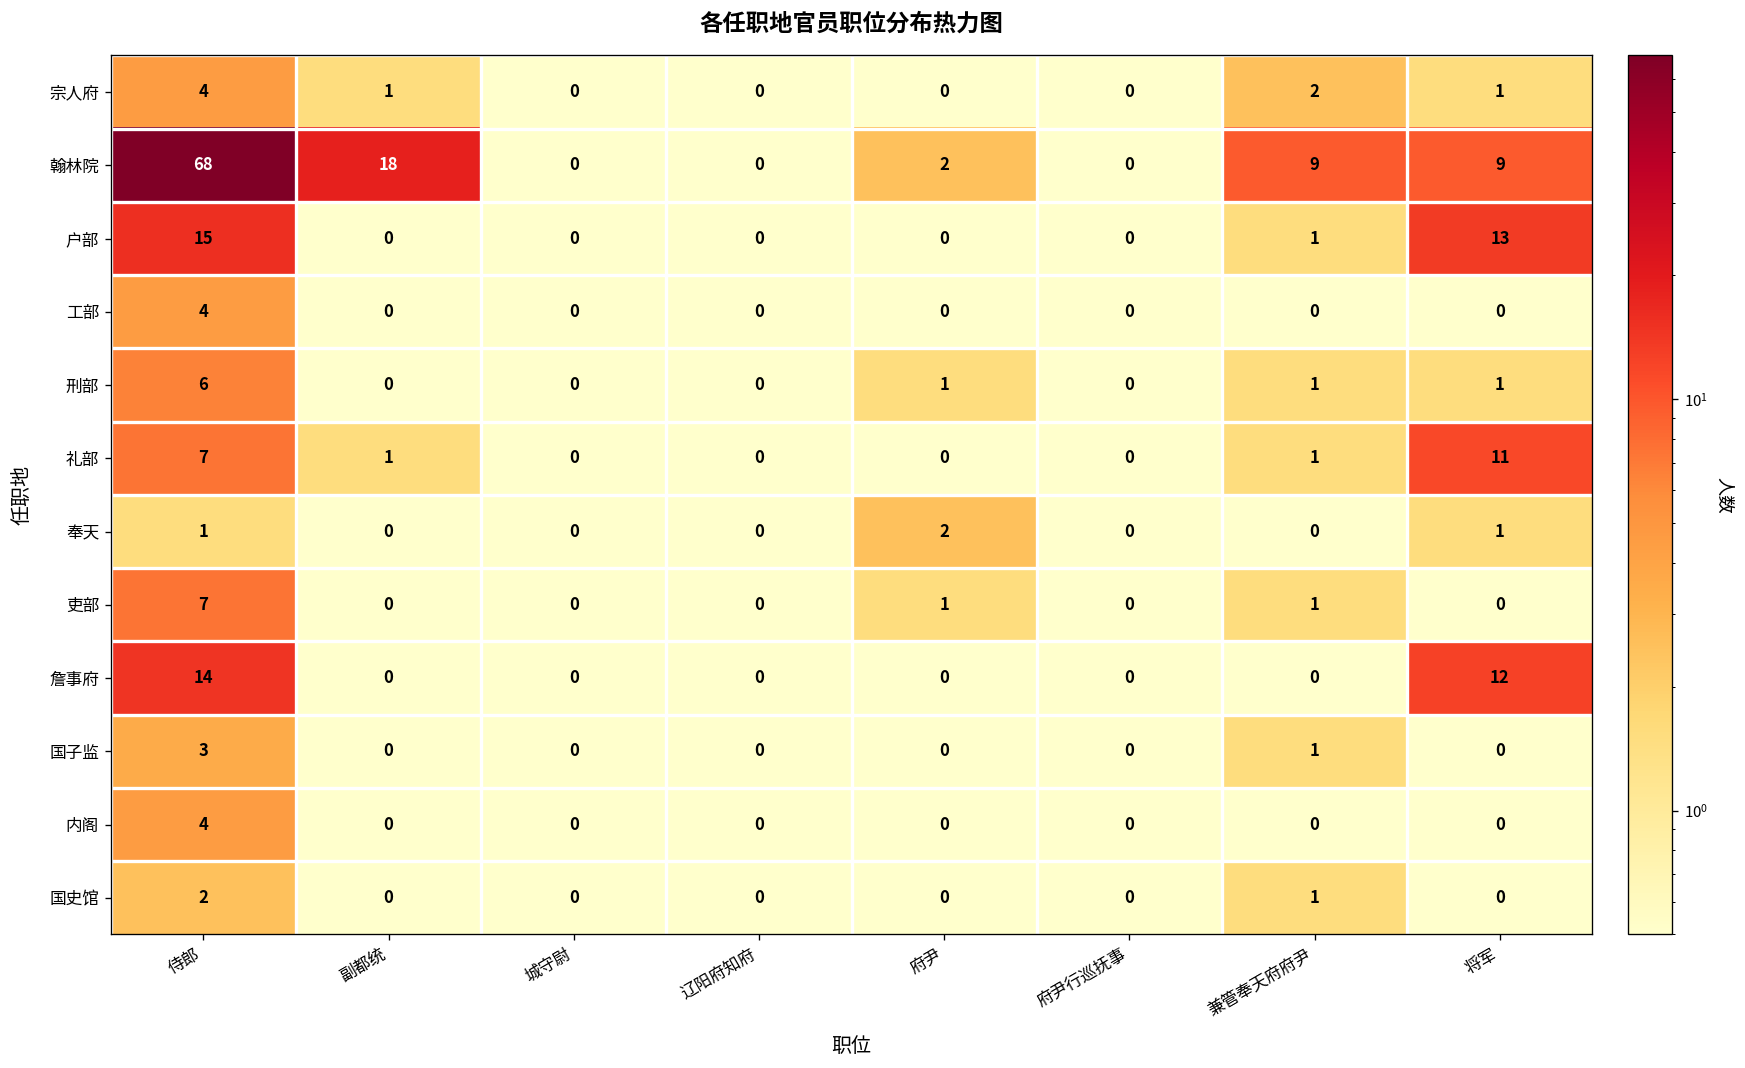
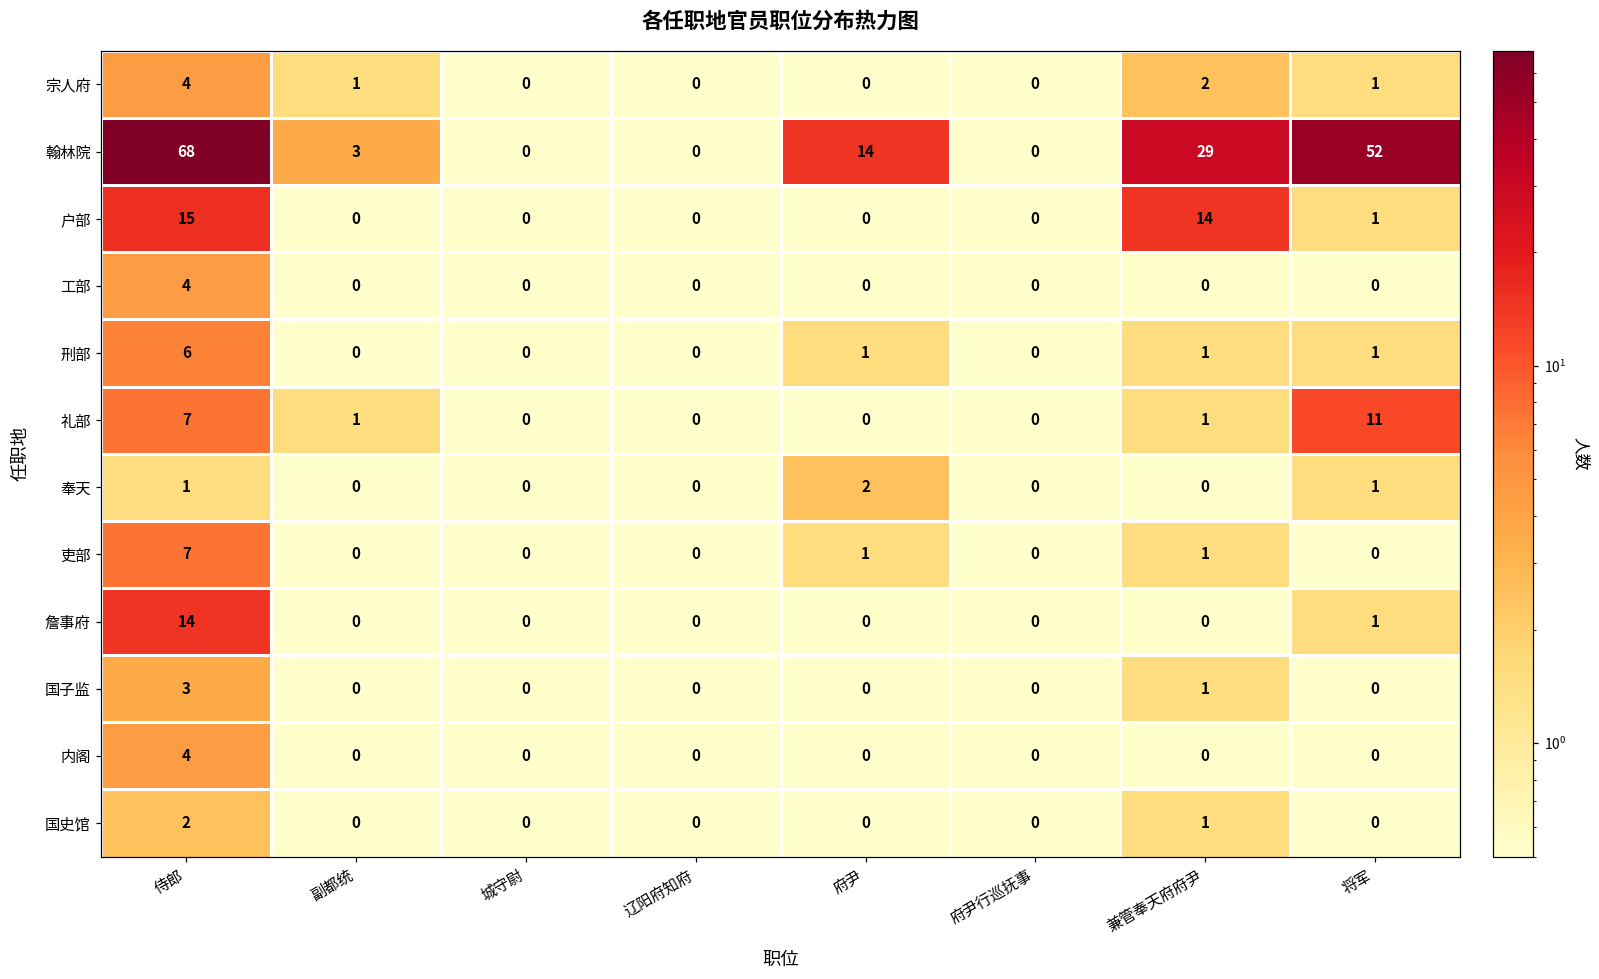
  {
    "宗人府": {
      "侍郎": 4,
      "副都统": 1,
      "城守尉": 0,
      "辽阳府知府": 0,
      "府尹": 0,
      "府尹行巡抚事": 0,
      "兼管奉天府府尹": 2,
      "将军": 1
    },
    "翰林院": {
      "侍郎": 68,
-     "副都统": 18,
+     "副都统": 3,
      "城守尉": 0,
      "辽阳府知府": 0,
-     "府尹": 2,
+     "府尹": 14,
      "府尹行巡抚事": 0,
-     "兼管奉天府府尹": 9,
-     "将军": 9
+     "兼管奉天府府尹": 29,
+     "将军": 52
    },
    "户部": {
      "侍郎": 15,
      "副都统": 0,
      "城守尉": 0,
      "辽阳府知府": 0,
      "府尹": 0,
      "府尹行巡抚事": 0,
-     "兼管奉天府府尹": 1,
-     "将军": 13
+     "兼管奉天府府尹": 14,
+     "将军": 1
    },
    "工部": {
      "侍郎": 4,
      "副都统": 0,
      "城守尉": 0,
      "辽阳府知府": 0,
      "府尹": 0,
      "府尹行巡抚事": 0,
      "兼管奉天府府尹": 0,
      "将军": 0
    },
    "刑部": {
      "侍郎": 6,
      "副都统": 0,
      "城守尉": 0,
      "辽阳府知府": 0,
      "府尹": 1,
      "府尹行巡抚事": 0,
      "兼管奉天府府尹": 1,
      "将军": 1
    },
    "礼部": {
      "侍郎": 7,
      "副都统": 1,
      "城守尉": 0,
      "辽阳府知府": 0,
      "府尹": 0,
      "府尹行巡抚事": 0,
      "兼管奉天府府尹": 1,
      "将军": 11
    },
    "奉天": {
      "侍郎": 1,
      "副都统": 0,
      "城守尉": 0,
      "辽阳府知府": 0,
      "府尹": 2,
      "府尹行巡抚事": 0,
      "兼管奉天府府尹": 0,
      "将军": 1
    },
    "吏部": {
      "侍郎": 7,
      "副都统": 0,
      "城守尉": 0,
      "辽阳府知府": 0,
      "府尹": 1,
      "府尹行巡抚事": 0,
      "兼管奉天府府尹": 1,
      "将军": 0
    },
    "詹事府": {
      "侍郎": 14,
      "副都统": 0,
      "城守尉": 0,
      "辽阳府知府": 0,
      "府尹": 0,
      "府尹行巡抚事": 0,
      "兼管奉天府府尹": 0,
-     "将军": 12
+     "将军": 1
    },
    "国子监": {
      "侍郎": 3,
      "副都统": 0,
      "城守尉": 0,
      "辽阳府知府": 0,
      "府尹": 0,
      "府尹行巡抚事": 0,
      "兼管奉天府府尹": 1,
      "将军": 0
    },
    "内阁": {
      "侍郎": 4,
      "副都统": 0,
      "城守尉": 0,
      "辽阳府知府": 0,
      "府尹": 0,
      "府尹行巡抚事": 0,
      "兼管奉天府府尹": 0,
      "将军": 0
    },
    "国史馆": {
      "侍郎": 2,
      "副都统": 0,
      "城守尉": 0,
      "辽阳府知府": 0,
      "府尹": 0,
      "府尹行巡抚事": 0,
      "兼管奉天府府尹": 1,
      "将军": 0
    }
  }
